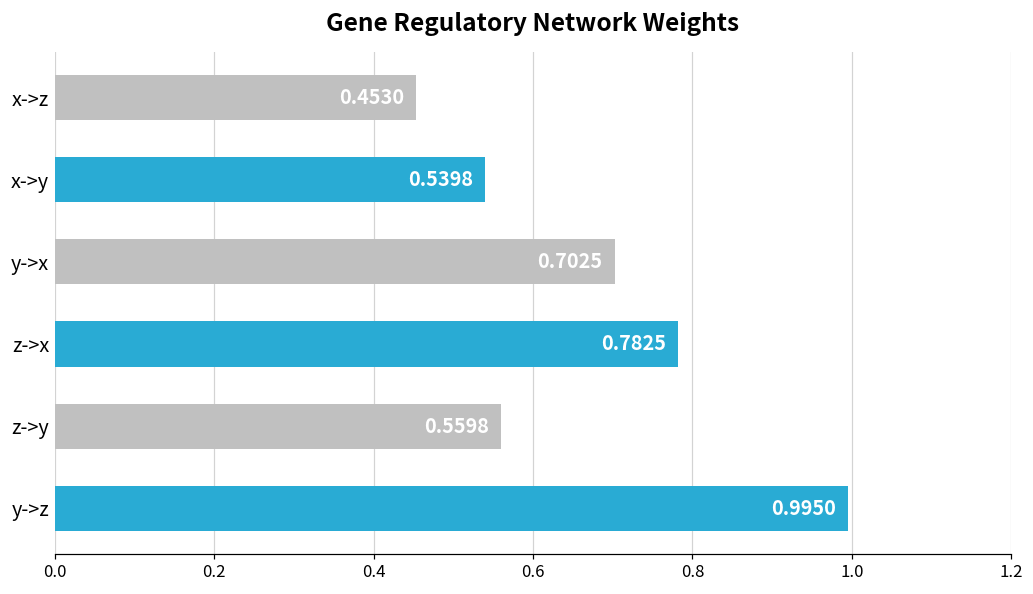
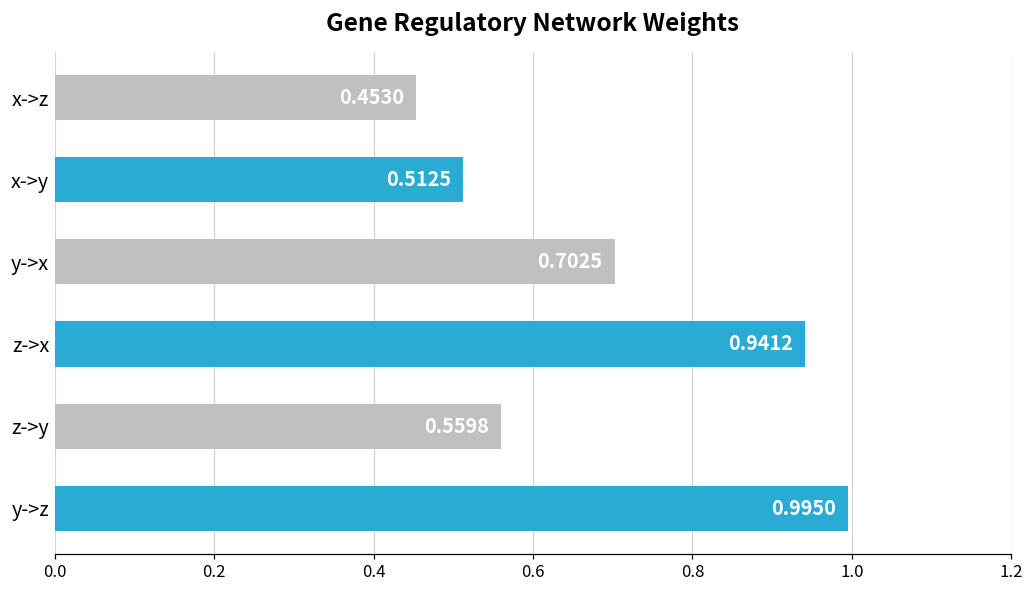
  {
    "x->z": 0.4530,
-   "x->y": 0.5398,
+   "x->y": 0.5125,
    "y->x": 0.7025,
-   "z->x": 0.7825,
+   "z->x": 0.9412,
    "z->y": 0.5598,
    "y->z": 0.9950
  }
